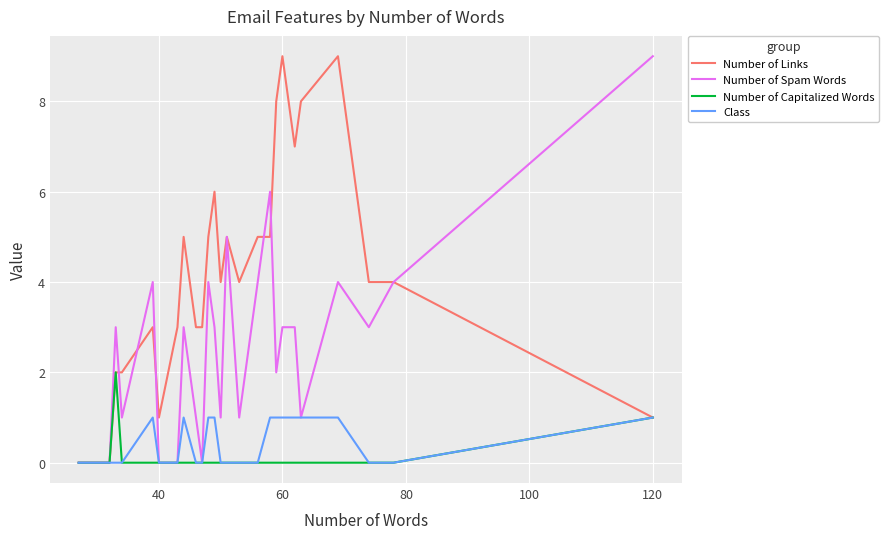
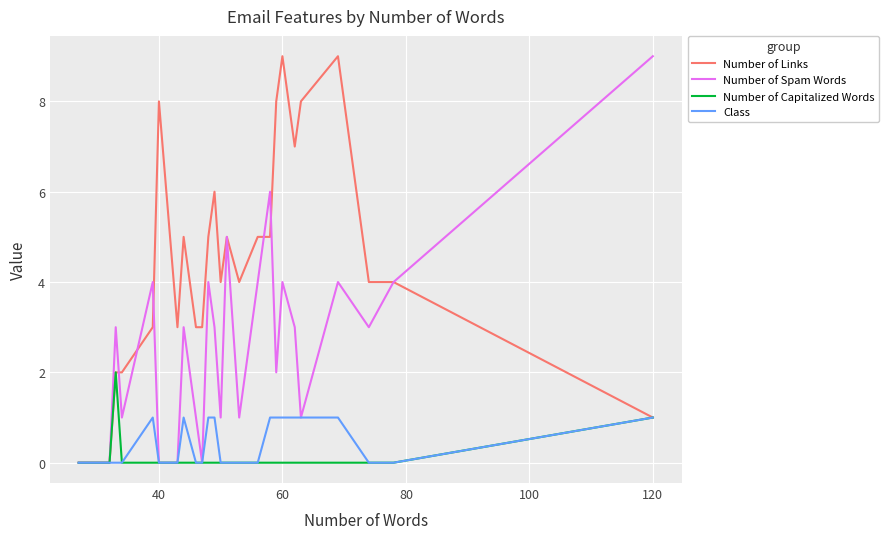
  {
    "Number of Links": {
-     "40": 1,
+     "40": 8,
      "60": 9
    },
    "Number of Spam Words": {
-     "60": 3,
+     "60": 4,
      "120": 9
    },
    "Number of Capitalized Words": {
      "60": 0
    },
    "Class": {
      "60": 1
    }
  }
